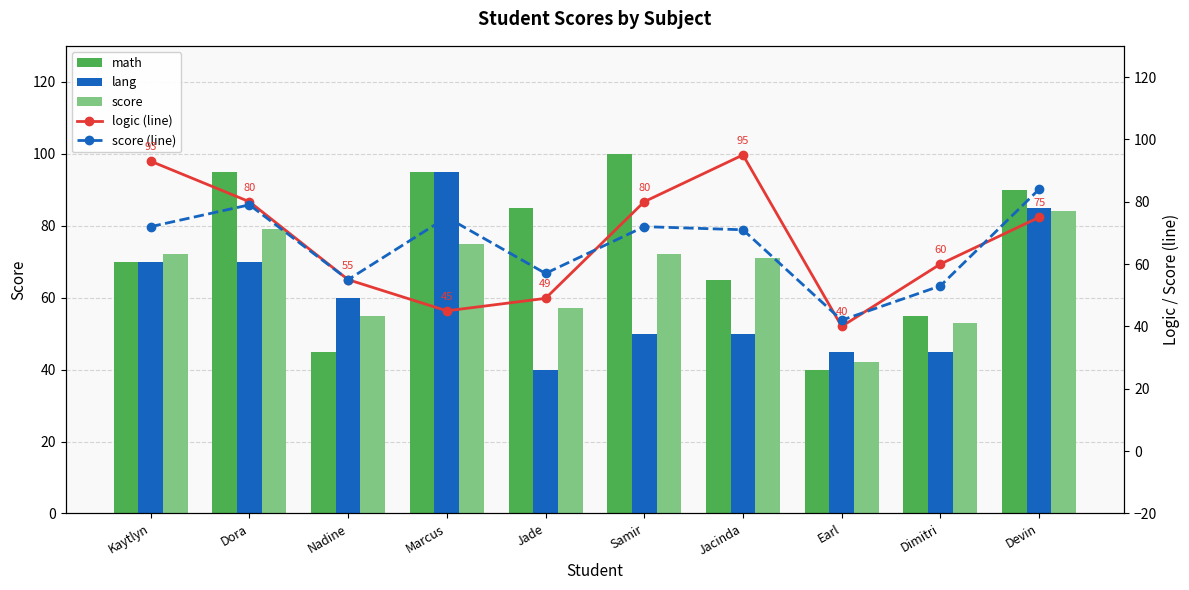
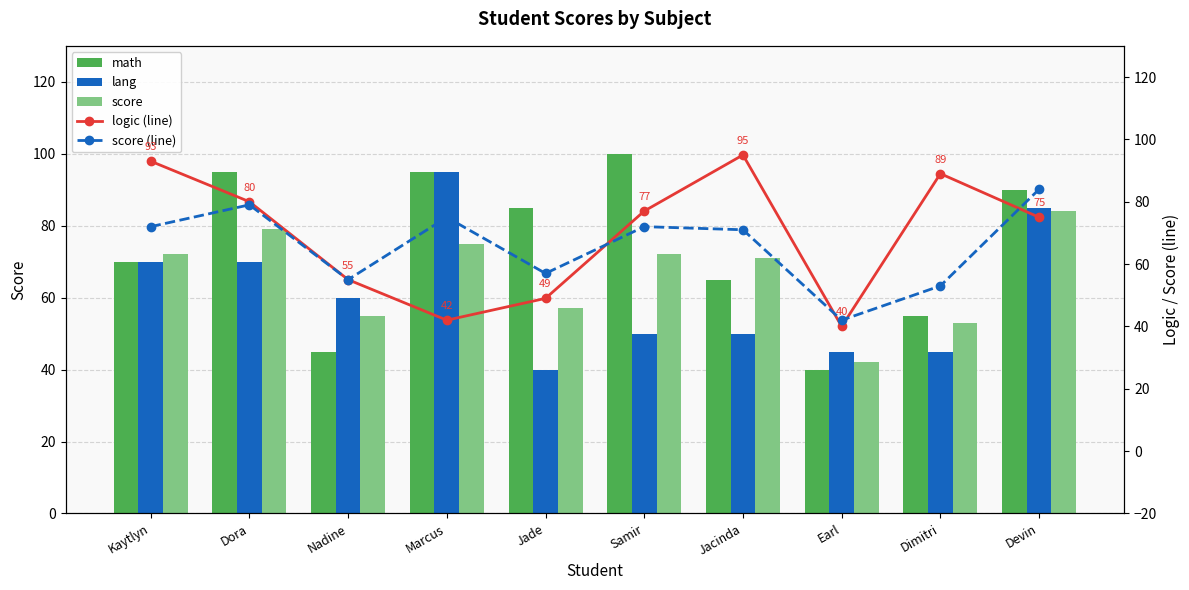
  {
    "logic (line)": {
      "Dora": 80,
-     "Marcus": 45,
+     "Marcus": 42,
      "Jade": 49,
-     "Samir": 80,
+     "Samir": 77,
      "Jacinda": 95,
      "Earl": 40,
-     "Dimitri": 60,
+     "Dimitri": 89,
      "Devin": 75
    }
  }
